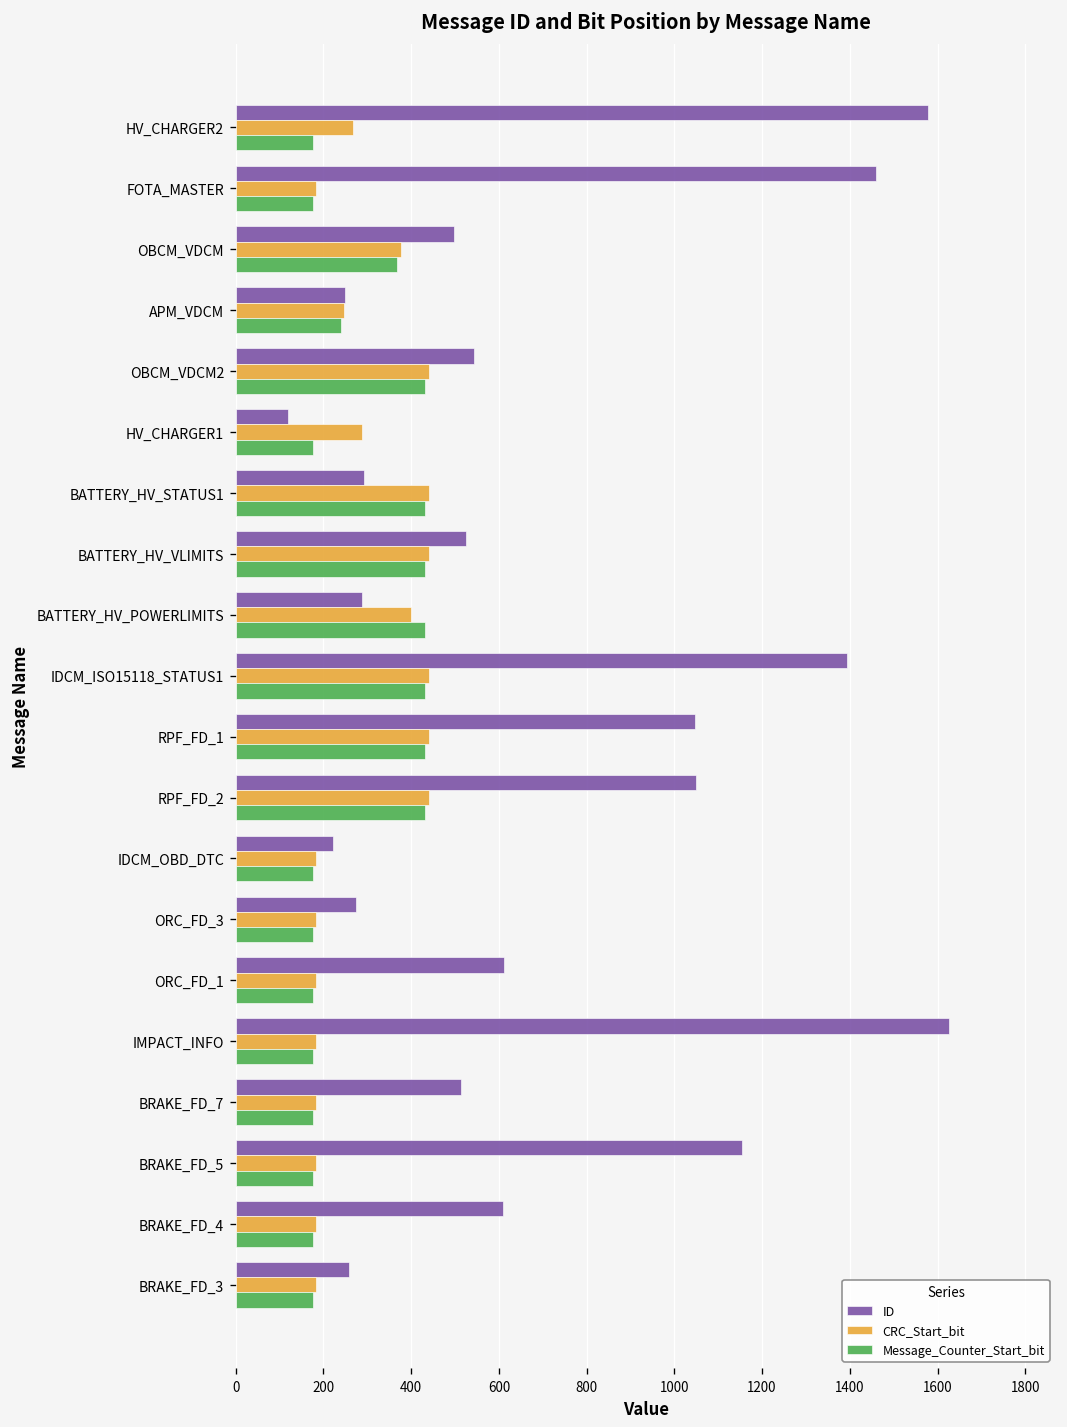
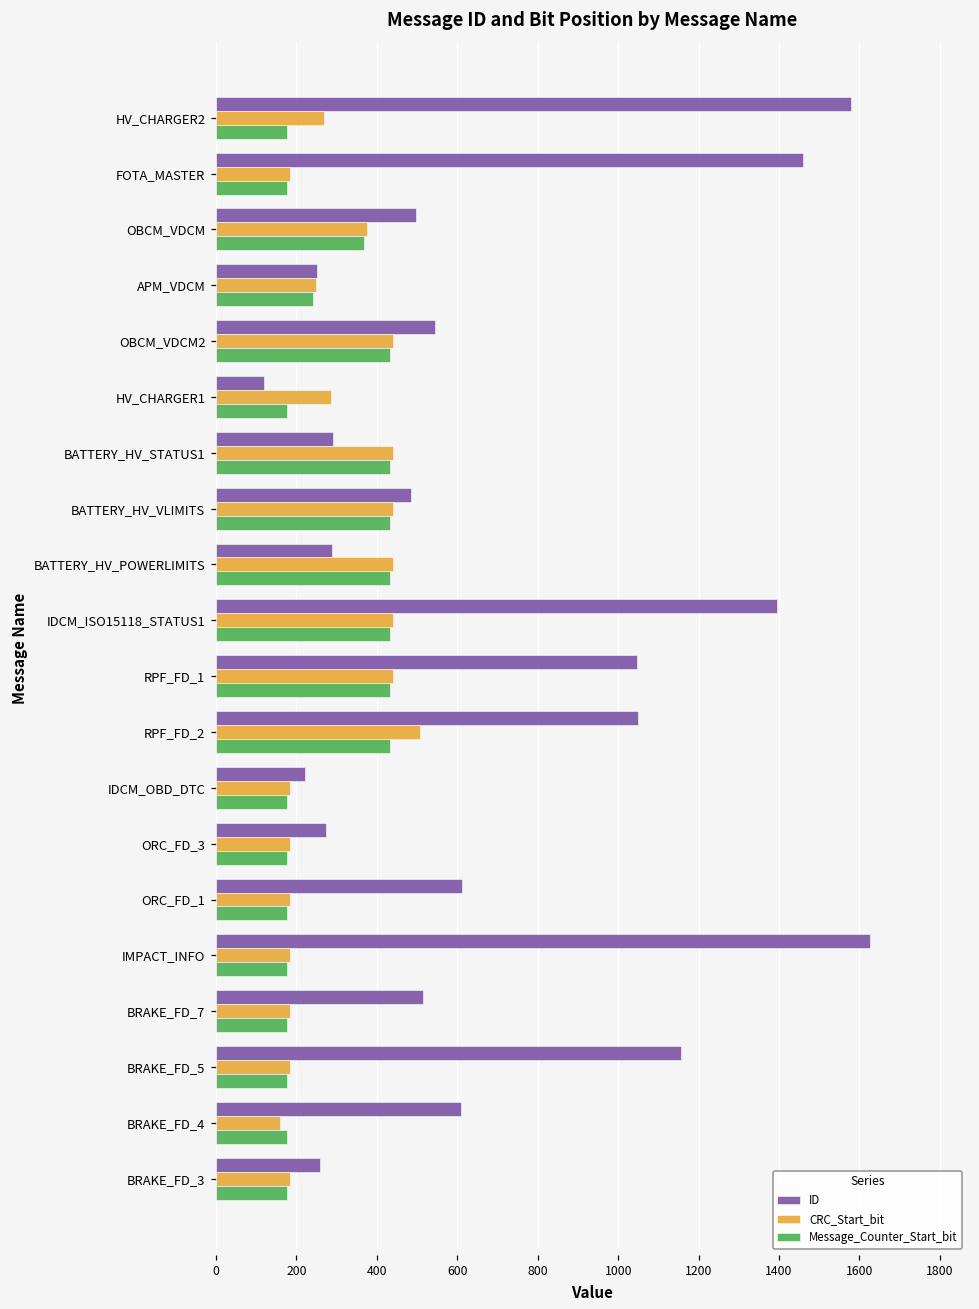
  {
    "ID": {
      "HV_CHARGER2": 1580,
      "FOTA_MASTER": 1460,
      "OBCM_VDCM": 500,
      "APM_VDCM": 250,
      "OBCM_VDCM2": 540,
      "HV_CHARGER1": 120,
      "BATTERY_HV_STATUS1": 290,
-     "BATTERY_HV_VLIMITS": 530,
+     "BATTERY_HV_VLIMITS": 490,
      "BATTERY_HV_POWERLIMITS": 290,
      "IDCM_ISO15118_STATUS1": 1390,
      "RPF_FD_1": 1050,
      "RPF_FD_2": 1050,
      "IDCM_OBD_DTC": 220,
      "ORC_FD_3": 270,
      "ORC_FD_1": 610,
      "IMPACT_INFO": 1630,
      "BRAKE_FD_7": 510,
      "BRAKE_FD_5": 1160,
      "BRAKE_FD_4": 610,
      "BRAKE_FD_3": 260
    },
    "CRC_Start_bit": {
      "HV_CHARGER2": 270,
      "FOTA_MASTER": 180,
      "OBCM_VDCM": 380,
      "APM_VDCM": 250,
      "OBCM_VDCM2": 440,
      "HV_CHARGER1": 290,
      "BATTERY_HV_STATUS1": 440,
      "BATTERY_HV_VLIMITS": 440,
-     "BATTERY_HV_POWERLIMITS": 400,
+     "BATTERY_HV_POWERLIMITS": 440,
      "IDCM_ISO15118_STATUS1": 440,
      "RPF_FD_1": 440,
-     "RPF_FD_2": 440,
+     "RPF_FD_2": 510,
      "IDCM_OBD_DTC": 180,
      "ORC_FD_3": 180,
      "ORC_FD_1": 180,
      "IMPACT_INFO": 180,
      "BRAKE_FD_7": 180,
      "BRAKE_FD_5": 180,
-     "BRAKE_FD_4": 180,
+     "BRAKE_FD_4": 160,
      "BRAKE_FD_3": 180
    },
    "Message_Counter_Start_bit": {
      "HV_CHARGER2": 180,
      "FOTA_MASTER": 180,
      "OBCM_VDCM": 370,
      "APM_VDCM": 240,
      "OBCM_VDCM2": 430,
      "HV_CHARGER1": 180,
      "BATTERY_HV_STATUS1": 430,
      "BATTERY_HV_VLIMITS": 430,
      "BATTERY_HV_POWERLIMITS": 430,
      "IDCM_ISO15118_STATUS1": 430,
      "RPF_FD_1": 430,
      "RPF_FD_2": 430,
      "IDCM_OBD_DTC": 180,
      "ORC_FD_3": 180,
      "ORC_FD_1": 180,
      "IMPACT_INFO": 180,
      "BRAKE_FD_7": 180,
      "BRAKE_FD_5": 180,
      "BRAKE_FD_4": 180,
      "BRAKE_FD_3": 180
    }
  }
